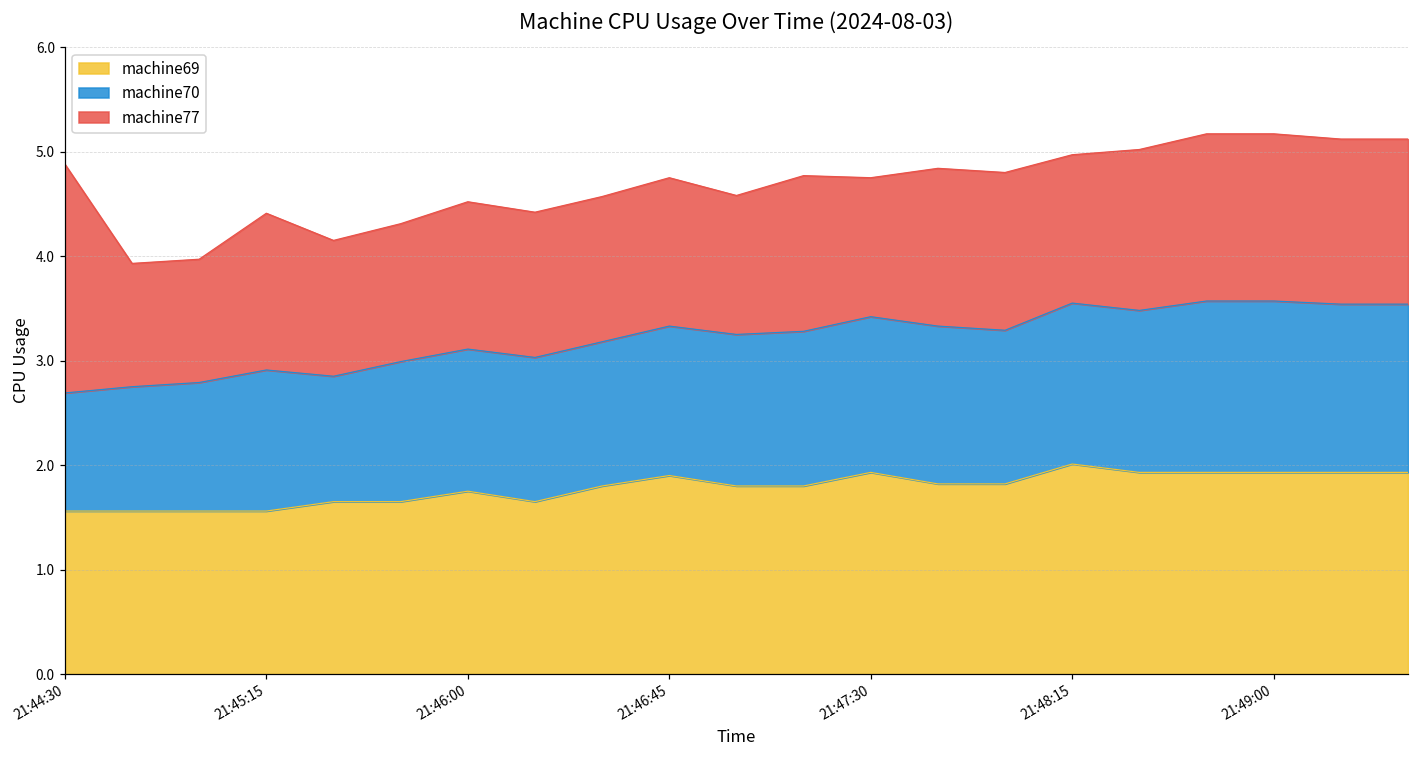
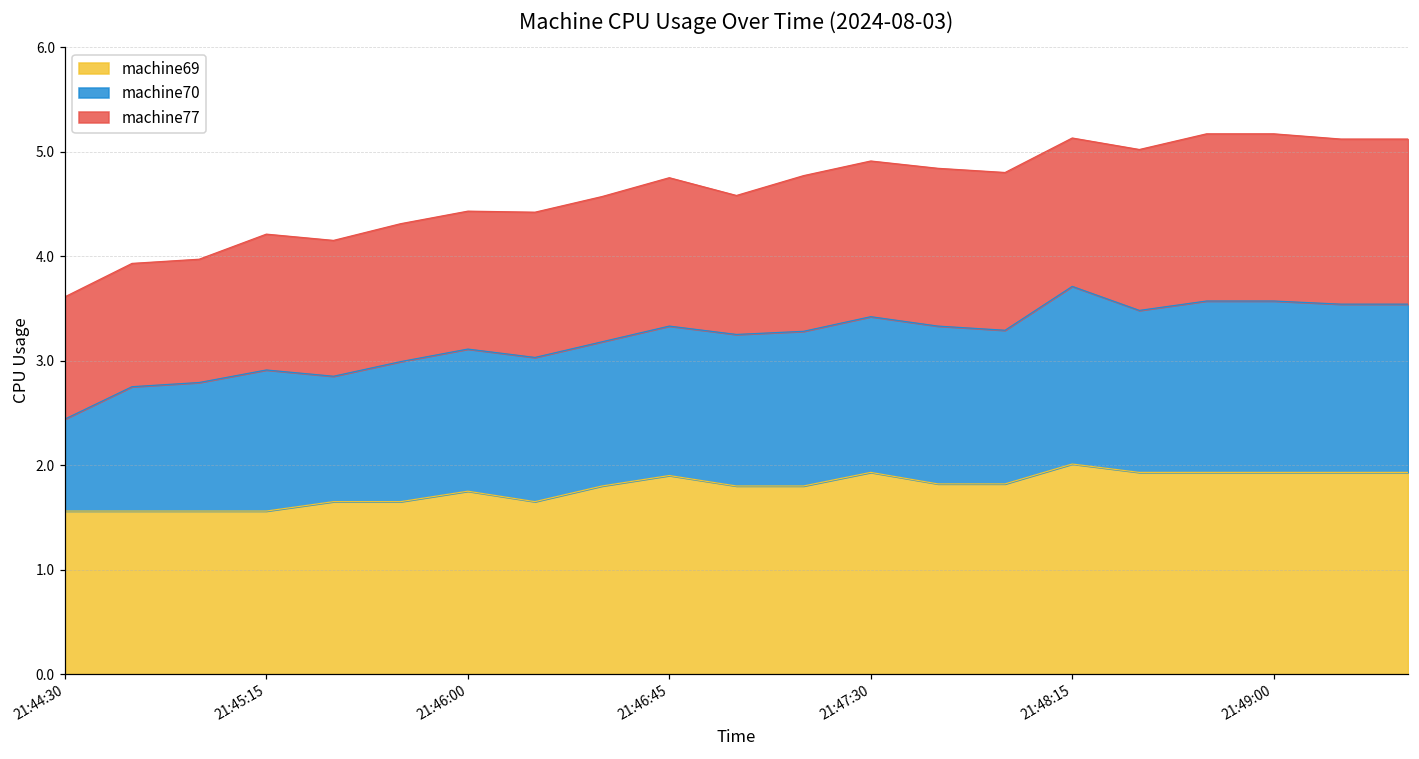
  {
    "machine69": {
      "21:44:30": 1.6,
      "21:45:15": 1.6,
      "21:46:00": 1.8,
      "21:46:45": 1.9,
      "21:47:30": 1.9,
      "21:48:15": 2.0,
      "21:49:00": 1.9
    },
    "machine70": {
-     "21:44:30": 1.1,
+     "21:44:30": 0.9,
      "21:45:15": 1.4,
      "21:46:00": 1.4,
      "21:46:45": 1.4,
      "21:47:30": 1.5,
-     "21:48:15": 1.5,
+     "21:48:15": 1.7,
      "21:49:00": 1.6
    },
    "machine77": {
-     "21:44:30": 2.2,
-     "21:45:15": 1.5,
-     "21:46:00": 1.4,
+     "21:44:30": 1.2,
+     "21:45:15": 1.3,
+     "21:46:00": 1.3,
      "21:46:45": 1.4,
-     "21:47:30": 1.3,
+     "21:47:30": 1.5,
      "21:48:15": 1.4,
      "21:49:00": 1.6
    }
  }
